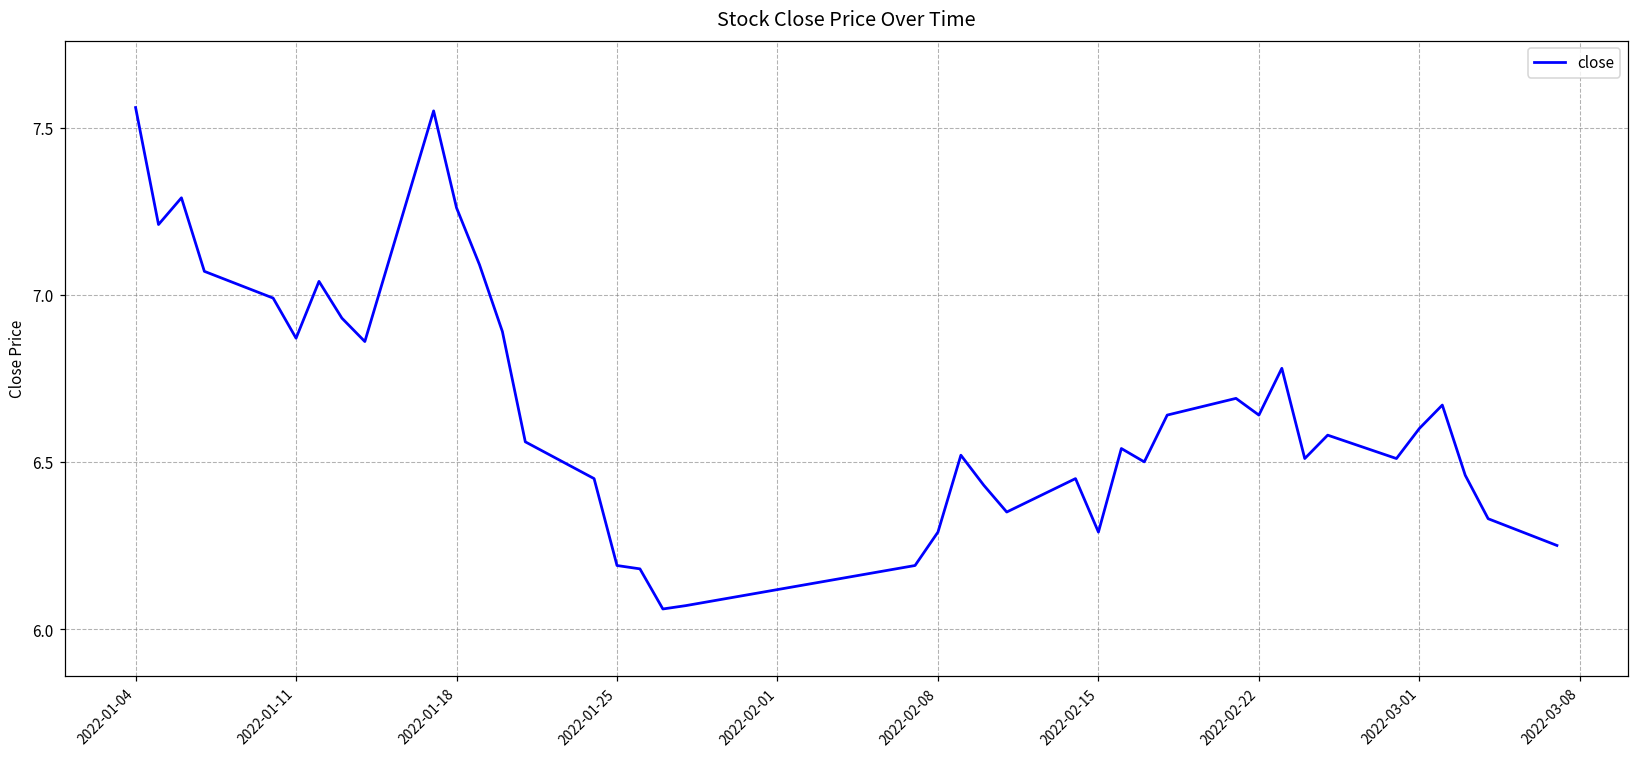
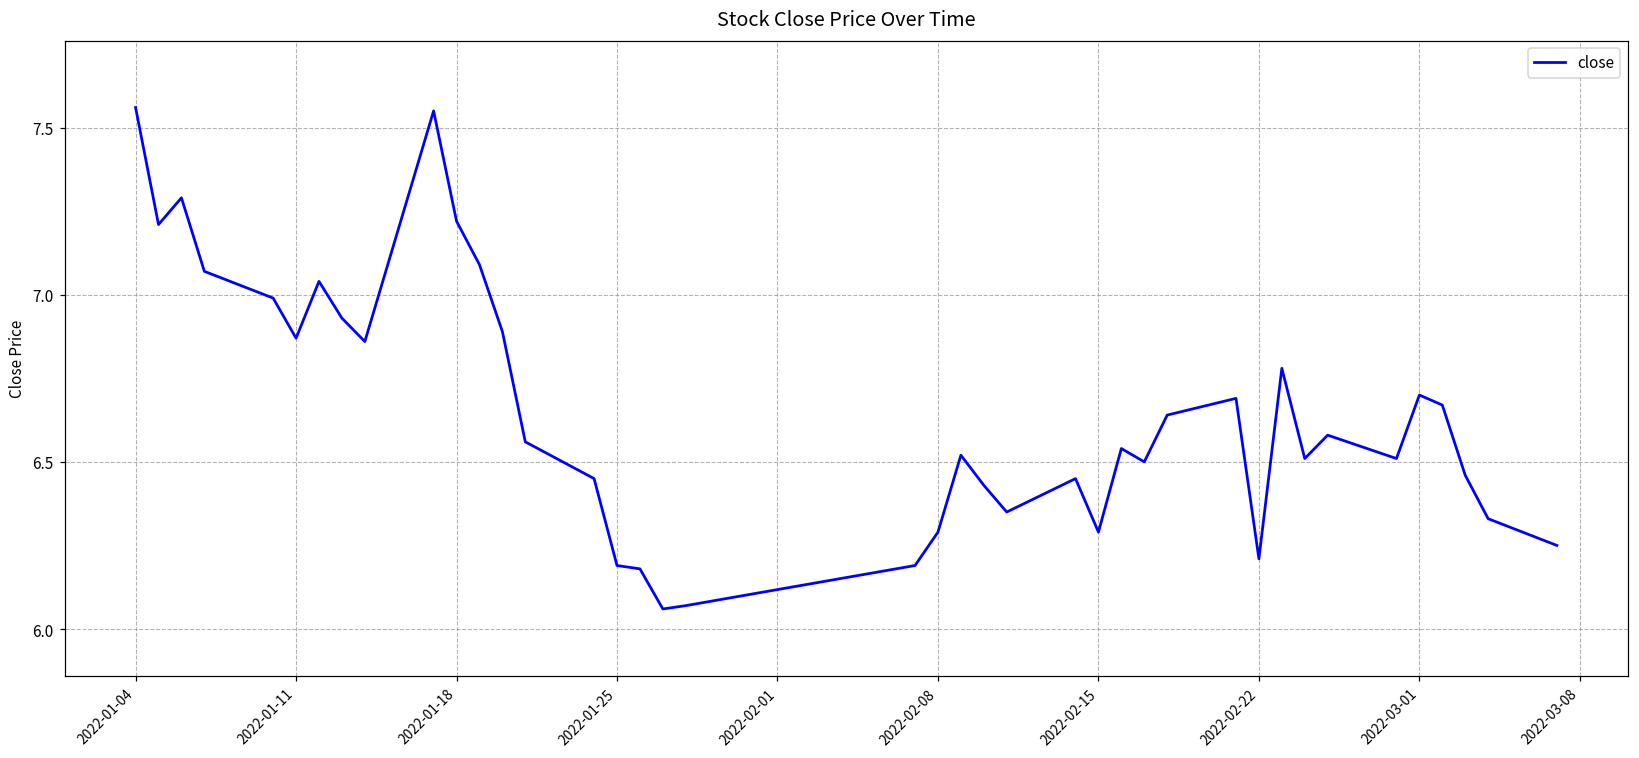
  {
    "2022-01-04": 7.56,
    "2022-01-11": 6.87,
-   "2022-01-18": 7.26,
+   "2022-01-18": 7.22,
    "2022-01-25": 6.19,
    "2022-02-08": 6.29,
    "2022-02-15": 6.29,
-   "2022-02-22": 6.64,
-   "2022-03-01": 6.6
+   "2022-02-22": 6.21,
+   "2022-03-01": 6.7
  }
